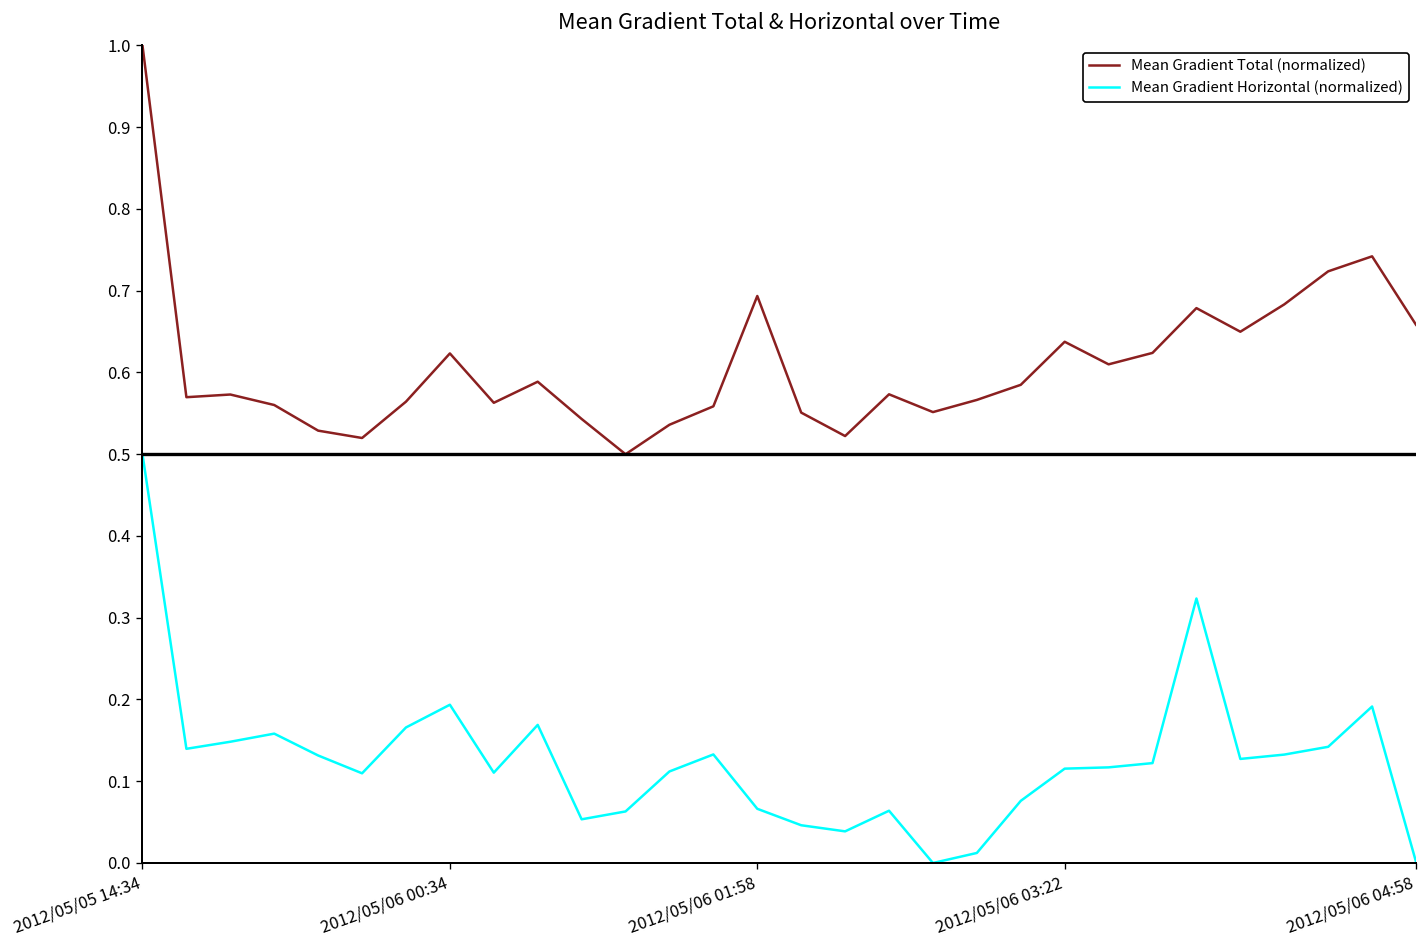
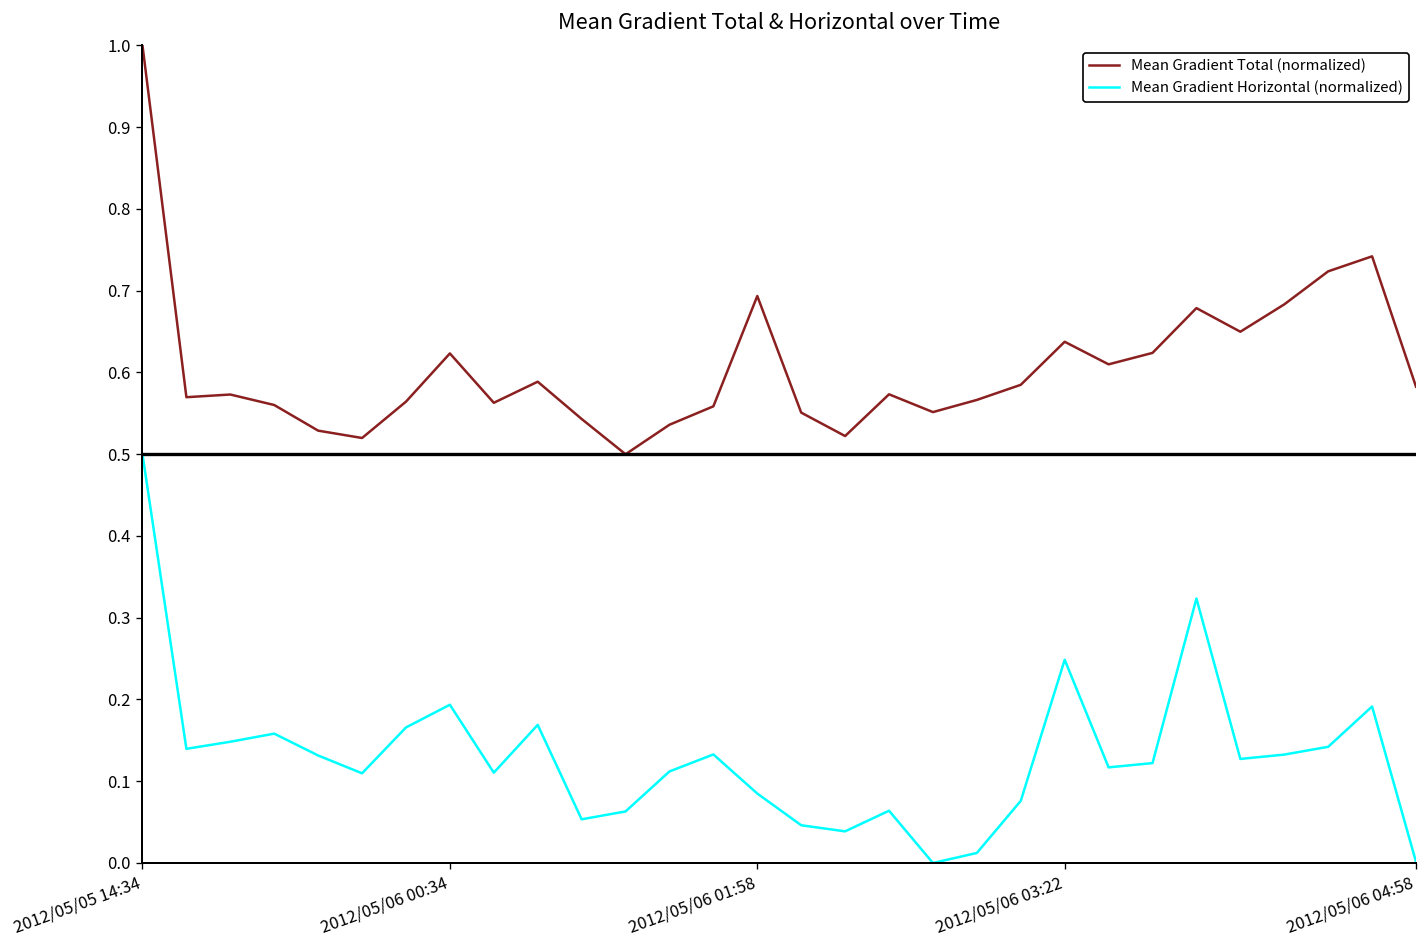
  {
    "Mean Gradient Total (normalized)": {
      "2012/05/05 14:34": 1.00,
      "2012/05/06 00:34": 0.62,
      "2012/05/06 01:58": 0.69,
      "2012/05/06 03:22": 0.64,
-     "2012/05/06 04:58": 0.66
+     "2012/05/06 04:58": 0.58
    },
    "Mean Gradient Horizontal (normalized)": {
      "2012/05/05 14:34": 0.50,
      "2012/05/06 00:34": 0.19,
-     "2012/05/06 01:58": 0.07,
-     "2012/05/06 03:22": 0.12,
+     "2012/05/06 01:58": 0.08,
+     "2012/05/06 03:22": 0.25,
      "2012/05/06 04:58": 0.00
    }
  }
